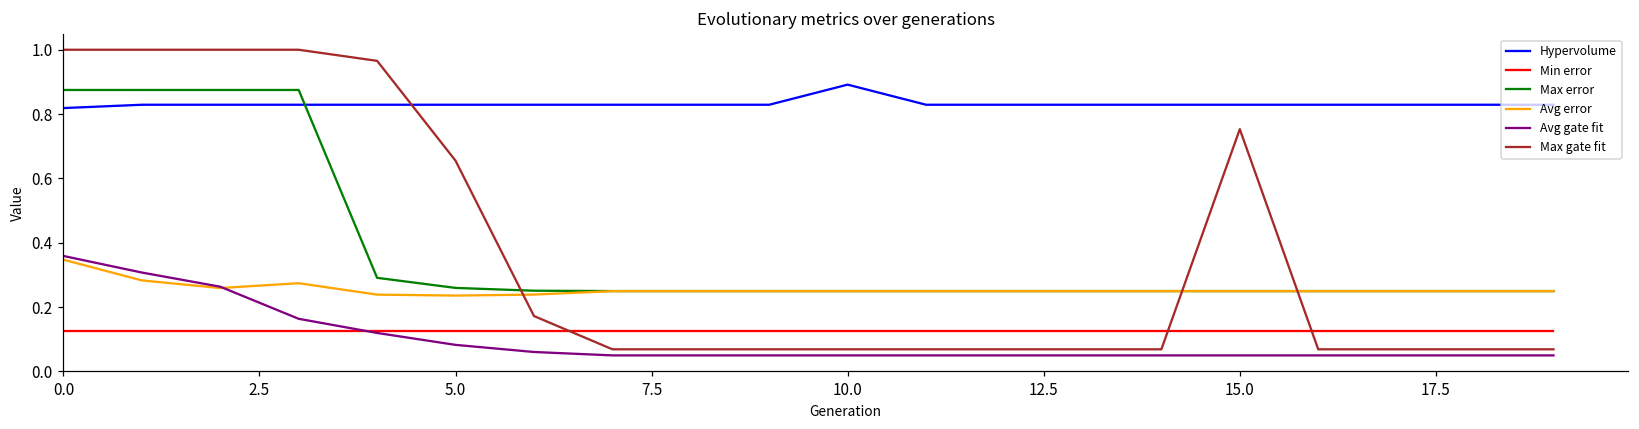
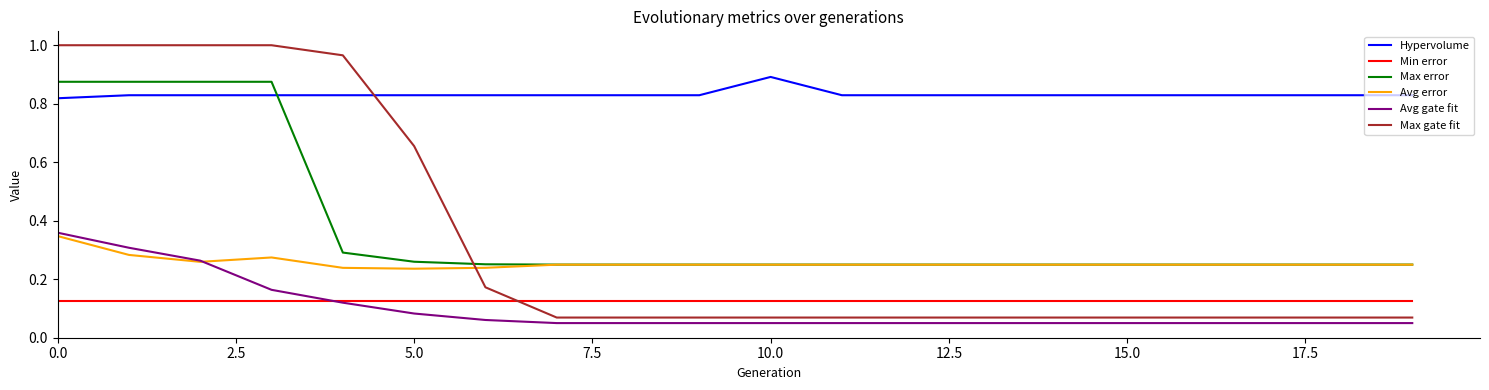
  {
    "Hypervolume": {
      "0.0": 0.82,
      "5.0": 0.83,
      "10.0": 0.89,
      "15.0": 0.83
    },
    "Min error": {
      "0.0": 0.13,
      "5.0": 0.13,
      "10.0": 0.13,
      "15.0": 0.13
    },
    "Max error": {
      "0.0": 0.88,
      "5.0": 0.26
    },
    "Avg error": {
      "0.0": 0.35,
      "5.0": 0.24
    },
    "Avg gate fit": {
      "0.0": 0.36,
      "5.0": 0.08,
      "10.0": 0.05,
      "15.0": 0.05
    },
    "Max gate fit": {
      "0.0": 1.00,
      "5.0": 0.66,
      "10.0": 0.07,
-     "15.0": 0.75
+     "15.0": 0.07
    }
  }
